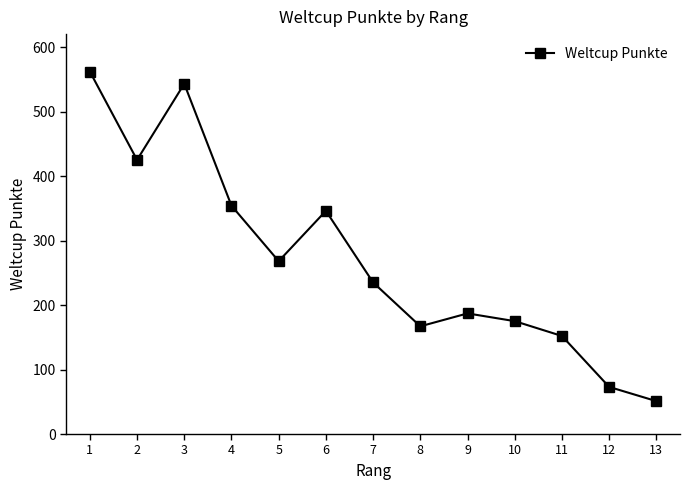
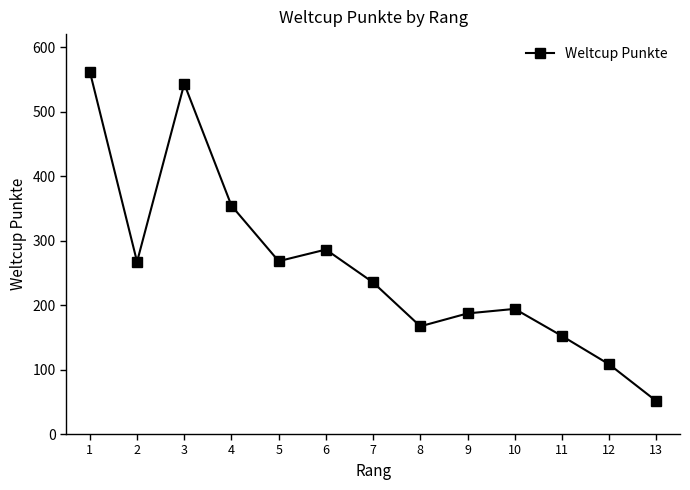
  {
    "1": 560,
-   "2": 430,
+   "2": 270,
    "3": 540,
    "4": 350,
    "5": 270,
-   "6": 350,
+   "6": 290,
    "7": 240,
    "8": 170,
    "9": 190,
-   "10": 180,
+   "10": 190,
    "11": 150,
-   "12": 70,
+   "12": 110,
    "13": 50
  }
